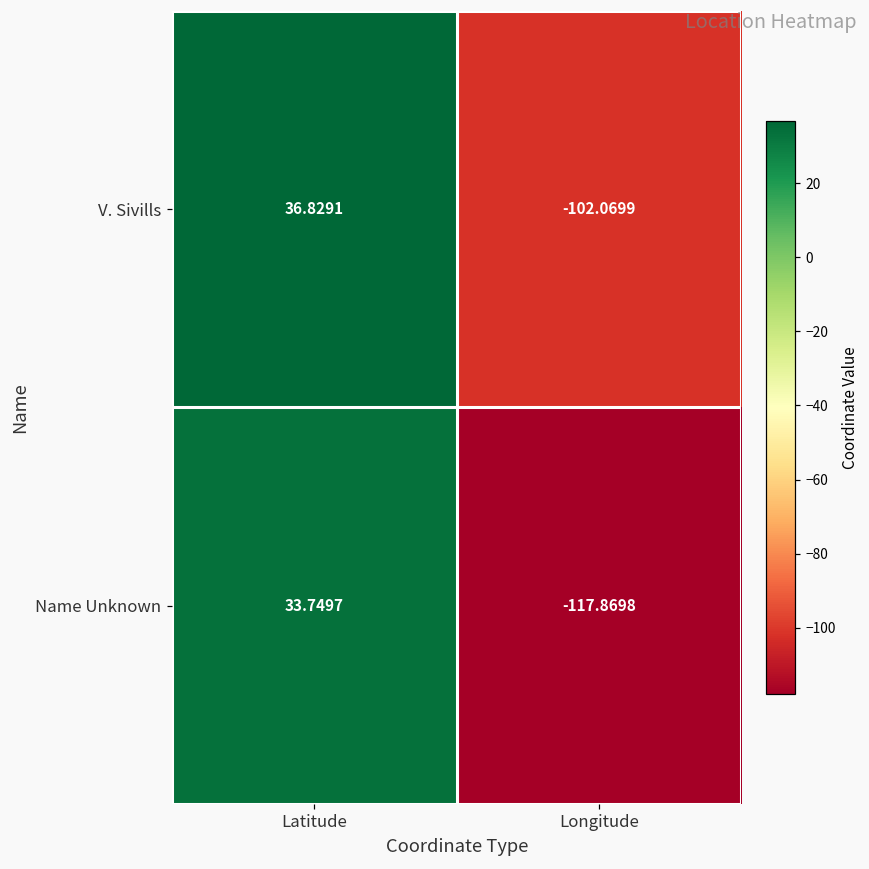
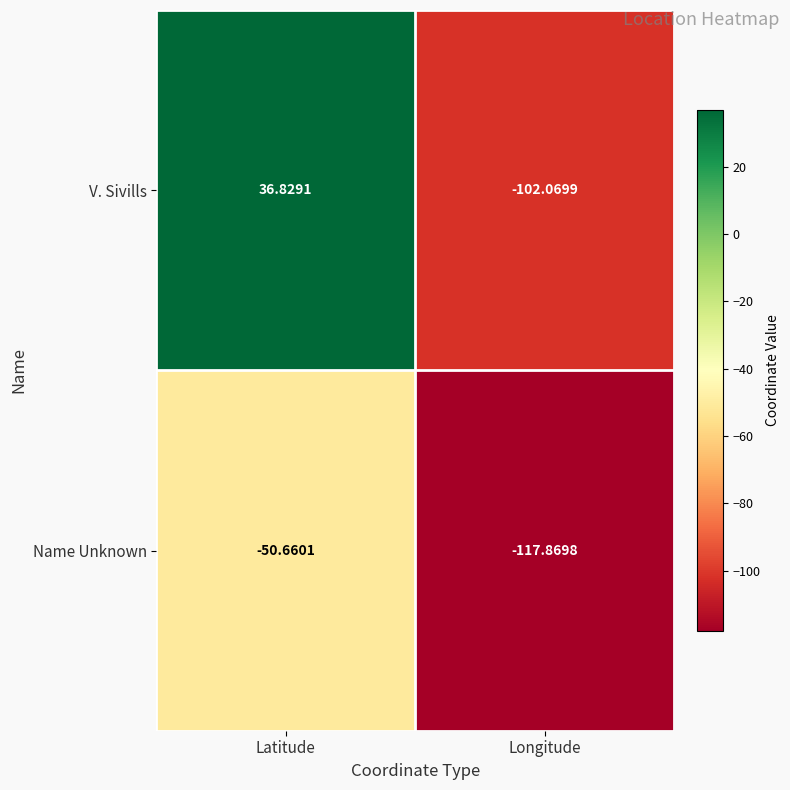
  {
    "V. Sivills": {
      "Latitude": 36.8291,
      "Longitude": -102.0699
    },
    "Name Unknown": {
-     "Latitude": 33.7497,
+     "Latitude": -50.6601,
      "Longitude": -117.8698
    }
  }
